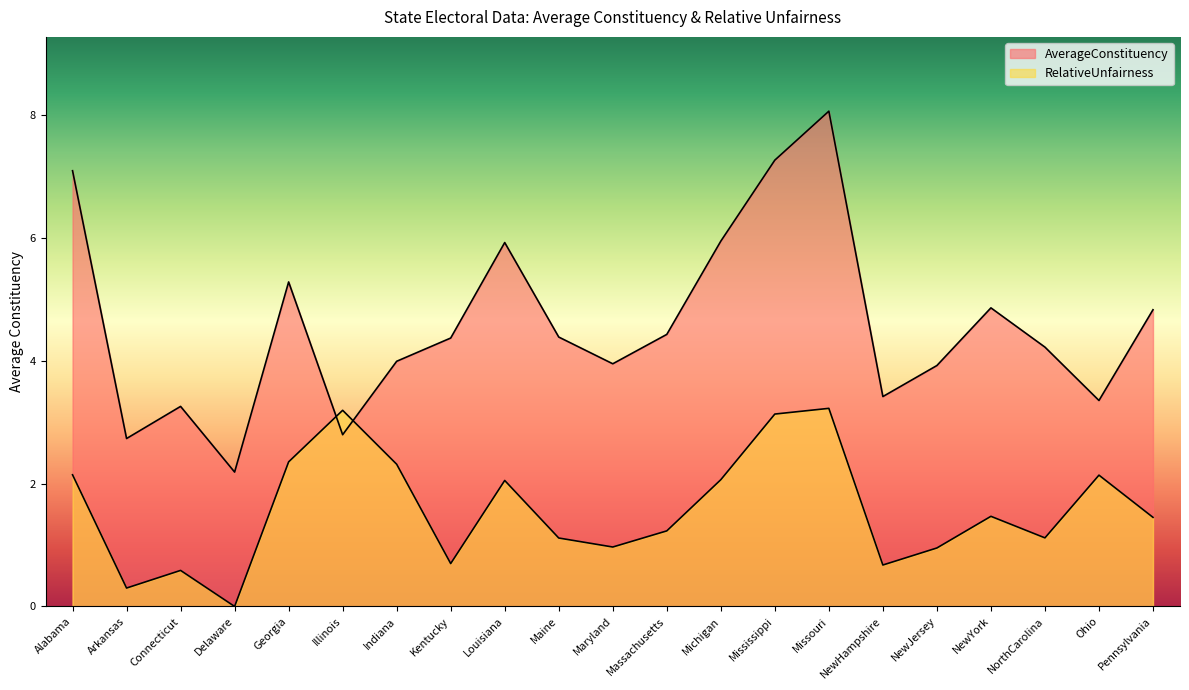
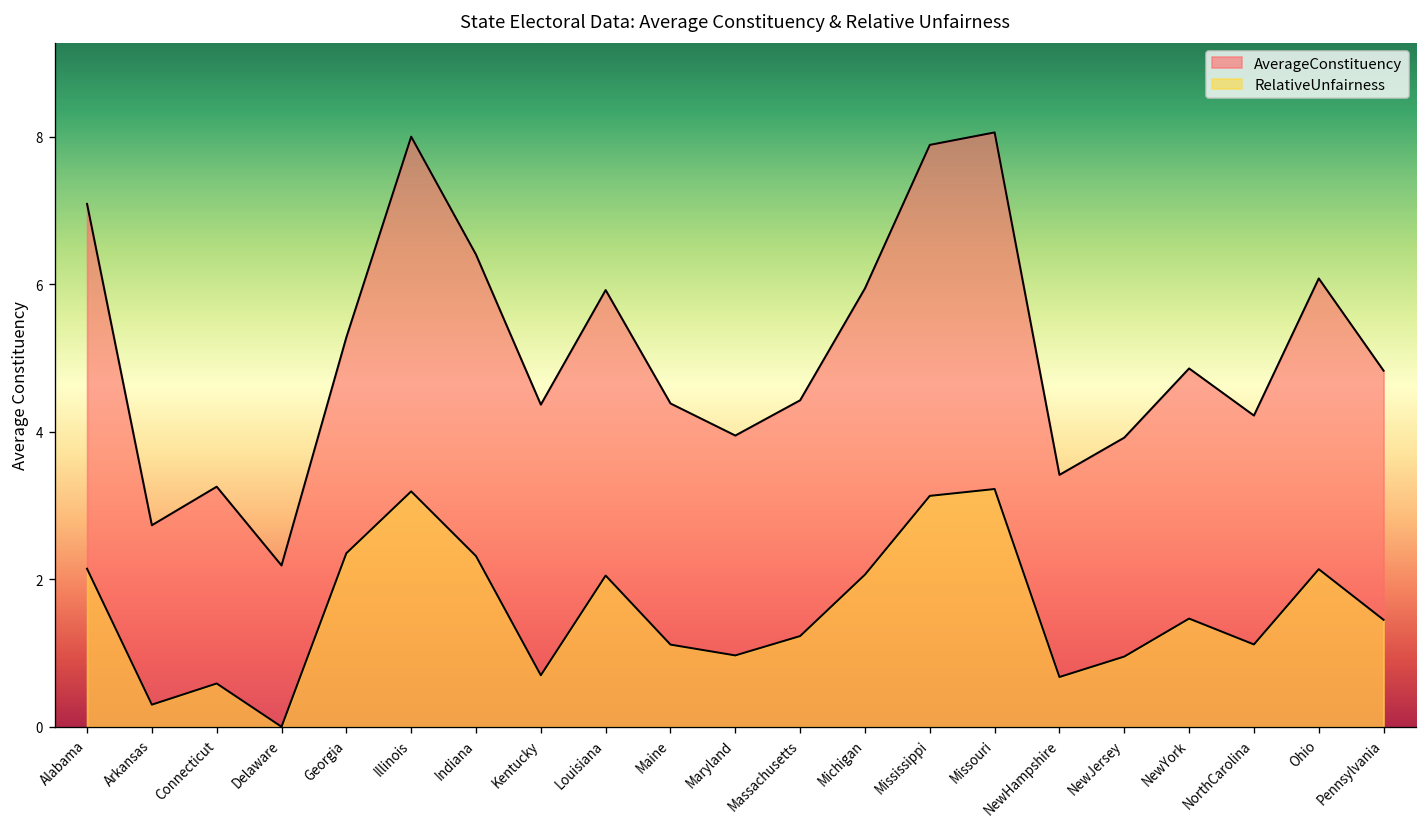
  {
    "AverageConstituency": {
      "Alabama": 7.1,
      "Arkansas": 2.7,
      "Connecticut": 3.3,
      "Delaware": 2.2,
      "Georgia": 5.3,
-     "Illinois": 2.8,
-     "Indiana": 4.0,
+     "Illinois": 8.0,
+     "Indiana": 6.4,
      "Kentucky": 4.4,
      "Louisiana": 5.9,
      "Maine": 4.4,
      "Maryland": 3.9,
      "Massachusetts": 4.4,
      "Michigan": 5.9,
-     "Mississippi": 7.3,
+     "Mississippi": 7.9,
      "Missouri": 8.1,
      "NewHampshire": 3.4,
      "NewJersey": 3.9,
      "NewYork": 4.9,
      "NorthCarolina": 4.2,
-     "Ohio": 3.4,
+     "Ohio": 6.1,
      "Pennsylvania": 4.8
    },
    "RelativeUnfairness": {
      "Alabama": 2.1,
      "Arkansas": 0.3,
      "Connecticut": 0.6,
      "Delaware": 0.0,
      "Georgia": 2.4,
      "Illinois": 3.2,
      "Indiana": 2.3,
      "Kentucky": 0.7,
      "Louisiana": 2.0,
      "Maine": 1.1,
      "Maryland": 1.0,
      "Massachusetts": 1.2,
      "Michigan": 2.1,
      "Mississippi": 3.1,
      "Missouri": 3.2,
      "NewHampshire": 0.7,
      "NewJersey": 1.0,
      "NewYork": 1.5,
      "NorthCarolina": 1.1,
      "Ohio": 2.1,
      "Pennsylvania": 1.4
    }
  }
